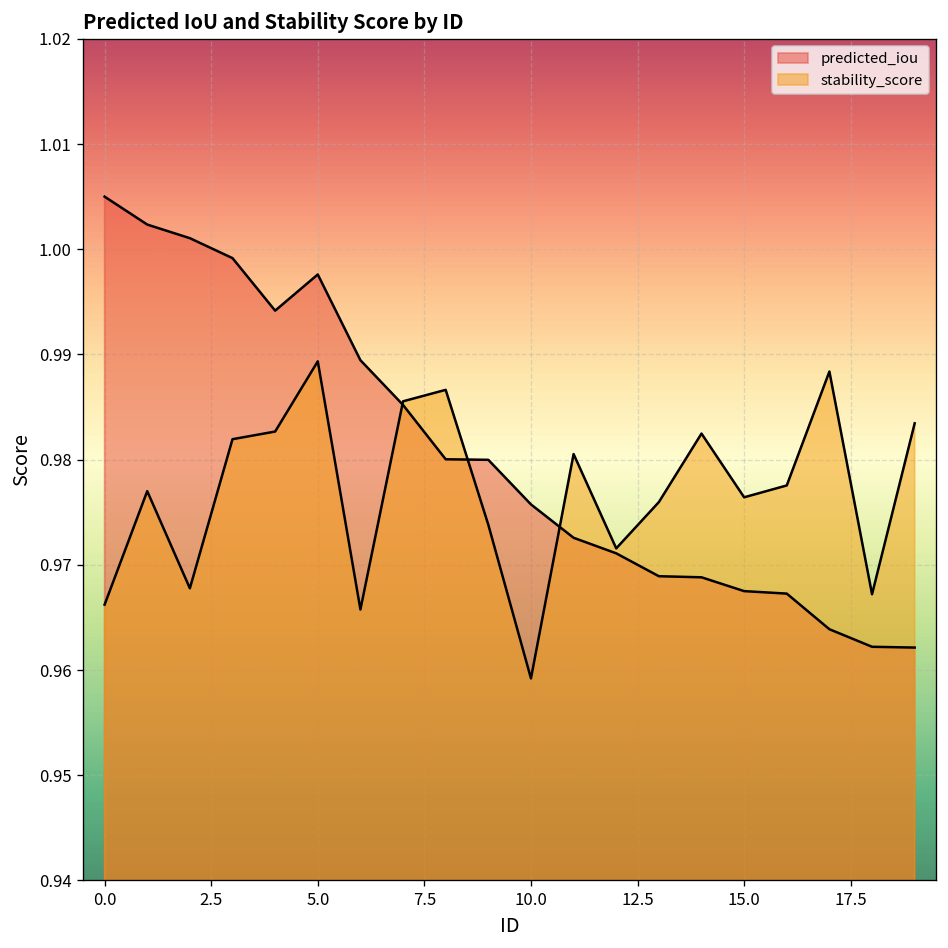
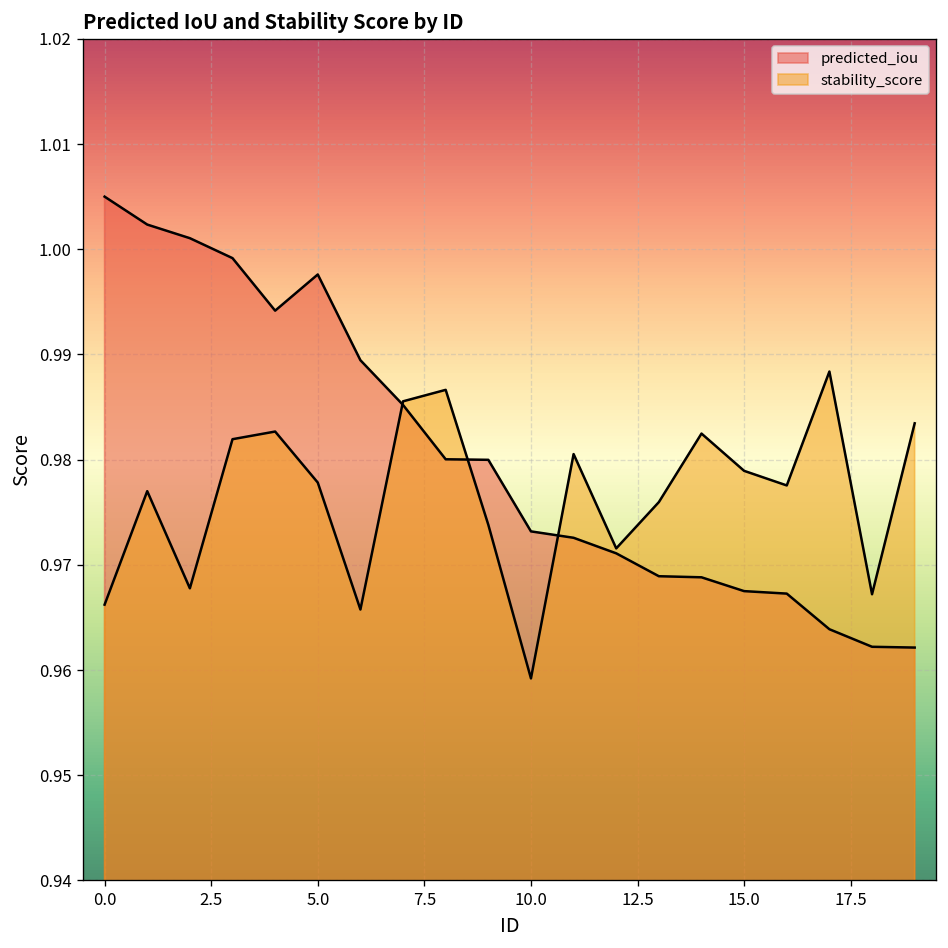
  {
    "predicted_iou": {
      "0.0": 1.005,
      "5.0": 0.998,
-     "10.0": 0.976,
+     "10.0": 0.973,
      "15.0": 0.968
    },
    "stability_score": {
      "0.0": 0.966,
-     "5.0": 0.989,
+     "5.0": 0.978,
      "10.0": 0.959,
-     "15.0": 0.976
+     "15.0": 0.979
    }
  }
